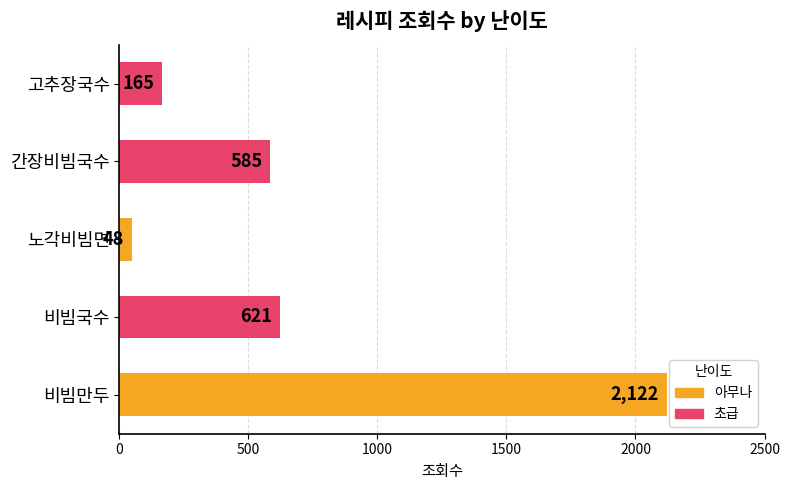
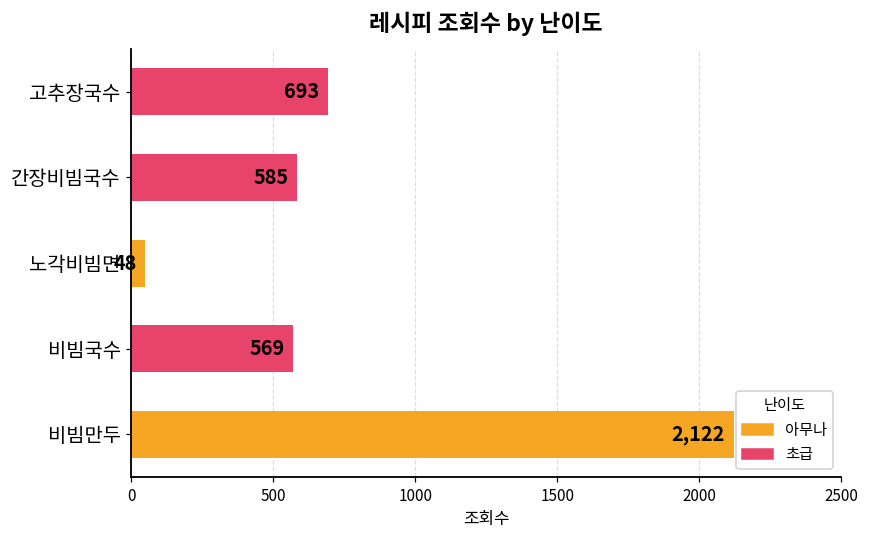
  {
-   "고추장국수": "165",
+   "고추장국수": "693",
    "간장비빔국수": "585",
    "노각비빔면": "48",
-   "비빔국수": "621",
+   "비빔국수": "569",
    "비빔만두": "2,122"
  }
